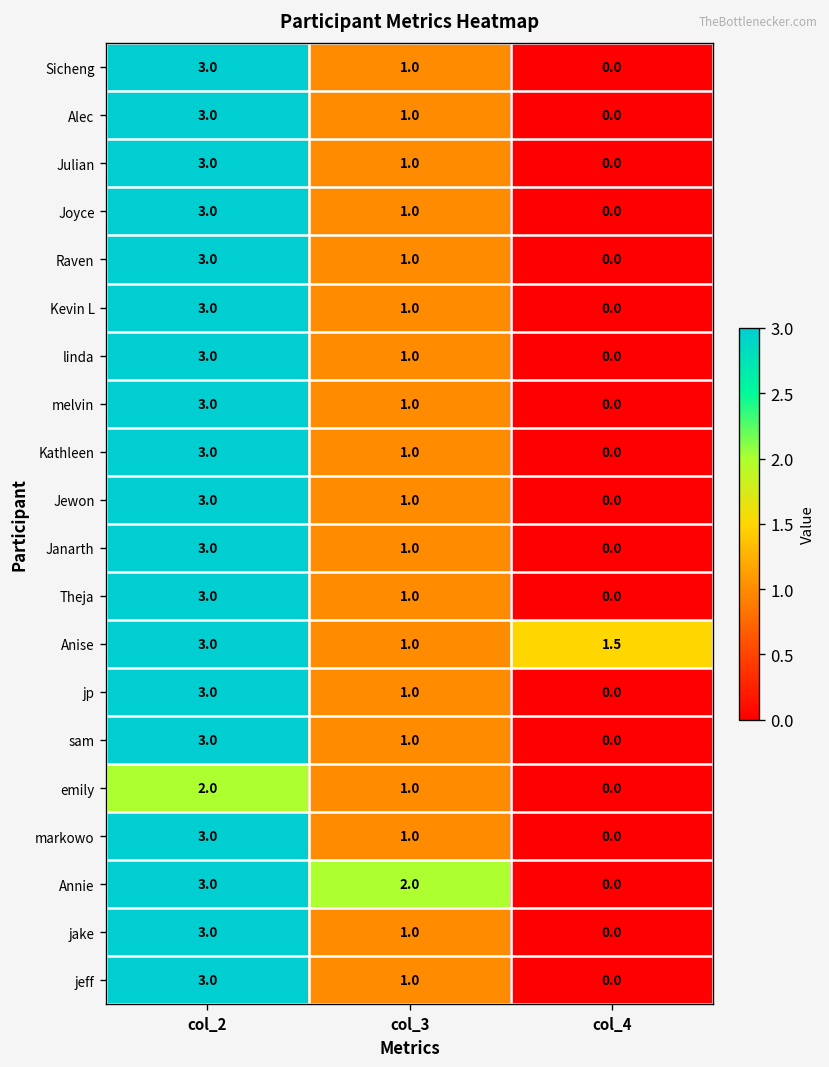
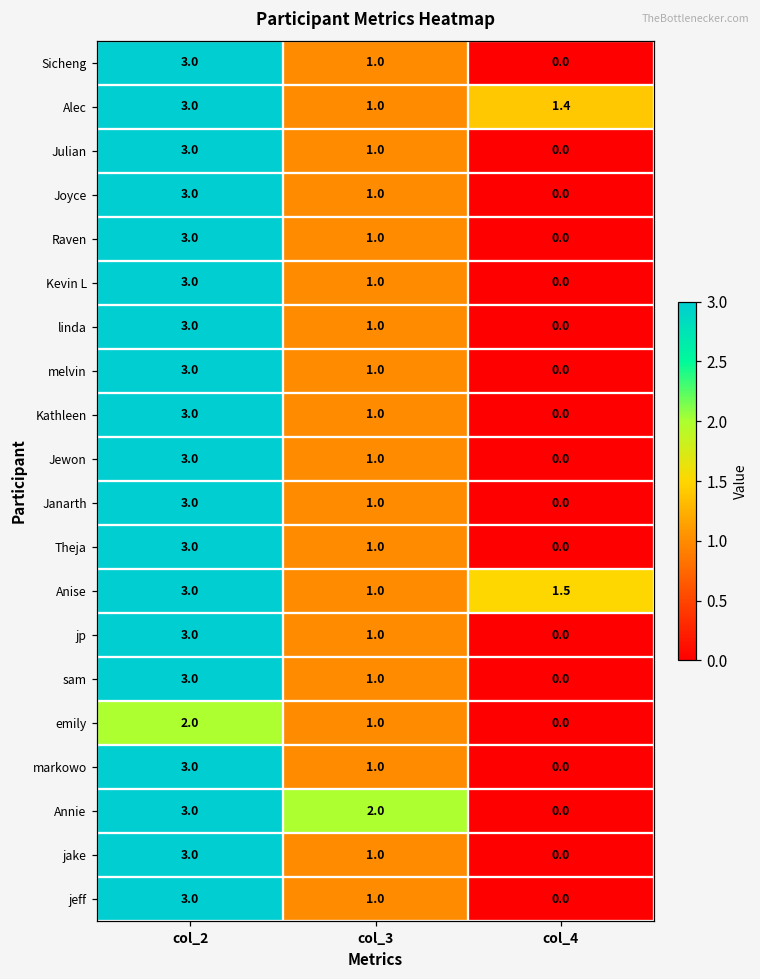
  {
    "Sicheng": {
      "col_2": 3.0,
      "col_3": 1.0,
      "col_4": 0.0
    },
    "Alec": {
      "col_2": 3.0,
      "col_3": 1.0,
-     "col_4": 0.0
+     "col_4": 1.4
    },
    "Julian": {
      "col_2": 3.0,
      "col_3": 1.0,
      "col_4": 0.0
    },
    "Joyce": {
      "col_2": 3.0,
      "col_3": 1.0,
      "col_4": 0.0
    },
    "Raven": {
      "col_2": 3.0,
      "col_3": 1.0,
      "col_4": 0.0
    },
    "Kevin L": {
      "col_2": 3.0,
      "col_3": 1.0,
      "col_4": 0.0
    },
    "linda": {
      "col_2": 3.0,
      "col_3": 1.0,
      "col_4": 0.0
    },
    "melvin": {
      "col_2": 3.0,
      "col_3": 1.0,
      "col_4": 0.0
    },
    "Kathleen": {
      "col_2": 3.0,
      "col_3": 1.0,
      "col_4": 0.0
    },
    "Jewon": {
      "col_2": 3.0,
      "col_3": 1.0,
      "col_4": 0.0
    },
    "Janarth": {
      "col_2": 3.0,
      "col_3": 1.0,
      "col_4": 0.0
    },
    "Theja": {
      "col_2": 3.0,
      "col_3": 1.0,
      "col_4": 0.0
    },
    "Anise": {
      "col_2": 3.0,
      "col_3": 1.0,
      "col_4": 1.5
    },
    "jp": {
      "col_2": 3.0,
      "col_3": 1.0,
      "col_4": 0.0
    },
    "sam": {
      "col_2": 3.0,
      "col_3": 1.0,
      "col_4": 0.0
    },
    "emily": {
      "col_2": 2.0,
      "col_3": 1.0,
      "col_4": 0.0
    },
    "markowo": {
      "col_2": 3.0,
      "col_3": 1.0,
      "col_4": 0.0
    },
    "Annie": {
      "col_2": 3.0,
      "col_3": 2.0,
      "col_4": 0.0
    },
    "jake": {
      "col_2": 3.0,
      "col_3": 1.0,
      "col_4": 0.0
    },
    "jeff": {
      "col_2": 3.0,
      "col_3": 1.0,
      "col_4": 0.0
    }
  }
